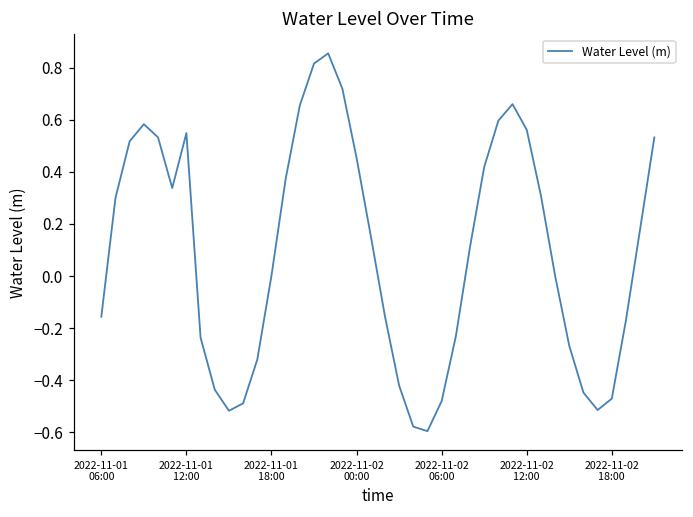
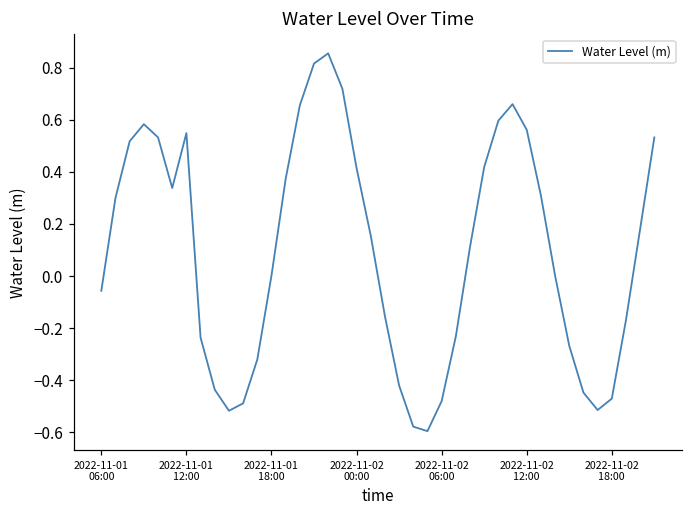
  {
-   "2022-11-01 06:00": -0.16,
+   "2022-11-01 06:00": -0.06,
    "2022-11-01 12:00": 0.55,
    "2022-11-01 18:00": 0.00,
-   "2022-11-02 00:00": 0.45,
+   "2022-11-02 00:00": 0.41,
    "2022-11-02 06:00": -0.48,
    "2022-11-02 12:00": 0.56,
    "2022-11-02 18:00": -0.47
  }
